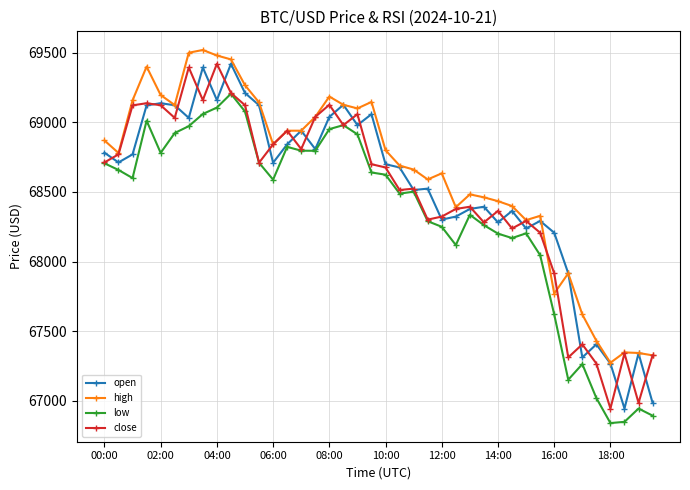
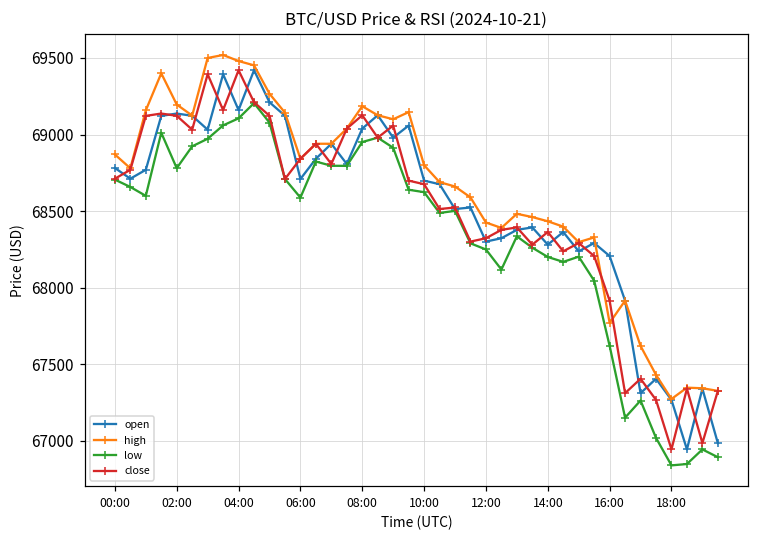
  {
    "open": {
      "00:00": 68780,
      "04:00": 69160,
      "06:00": 68710,
      "08:00": 69040,
      "10:00": 68700,
      "12:00": 68300,
      "14:00": 68280,
      "16:00": 68210
    },
    "high": {
      "00:00": 68870,
      "02:00": 69200,
      "04:00": 69480,
      "08:00": 69190,
      "10:00": 68800,
-     "12:00": 68630,
+     "12:00": 68430,
      "14:00": 68430,
      "16:00": 67770
    },
    "low": {
      "02:00": 68780,
      "04:00": 69110,
      "06:00": 68590,
      "08:00": 68950,
      "10:00": 68620,
      "12:00": 68250,
      "14:00": 68200,
      "16:00": 67620,
      "18:00": 66840
    },
    "close": {
      "04:00": 69420,
      "08:00": 69130,
      "10:00": 68680,
      "12:00": 68320,
      "14:00": 68360,
      "16:00": 67920,
      "18:00": 66950
    }
  }
